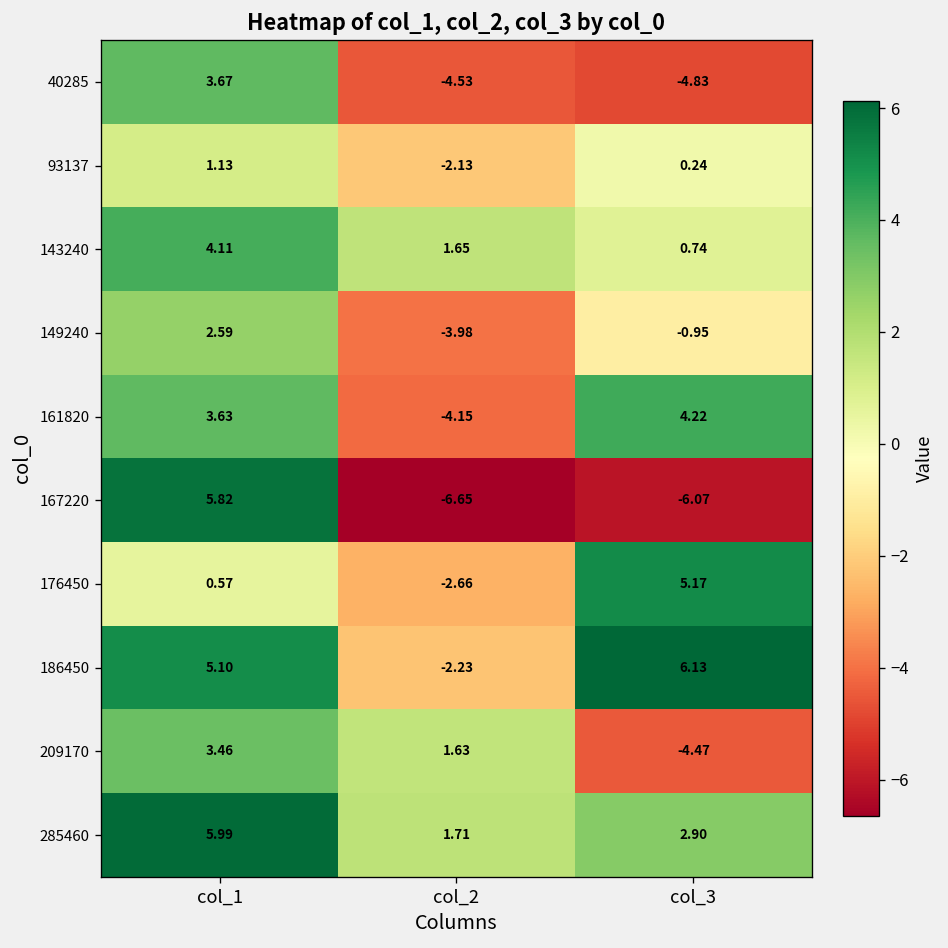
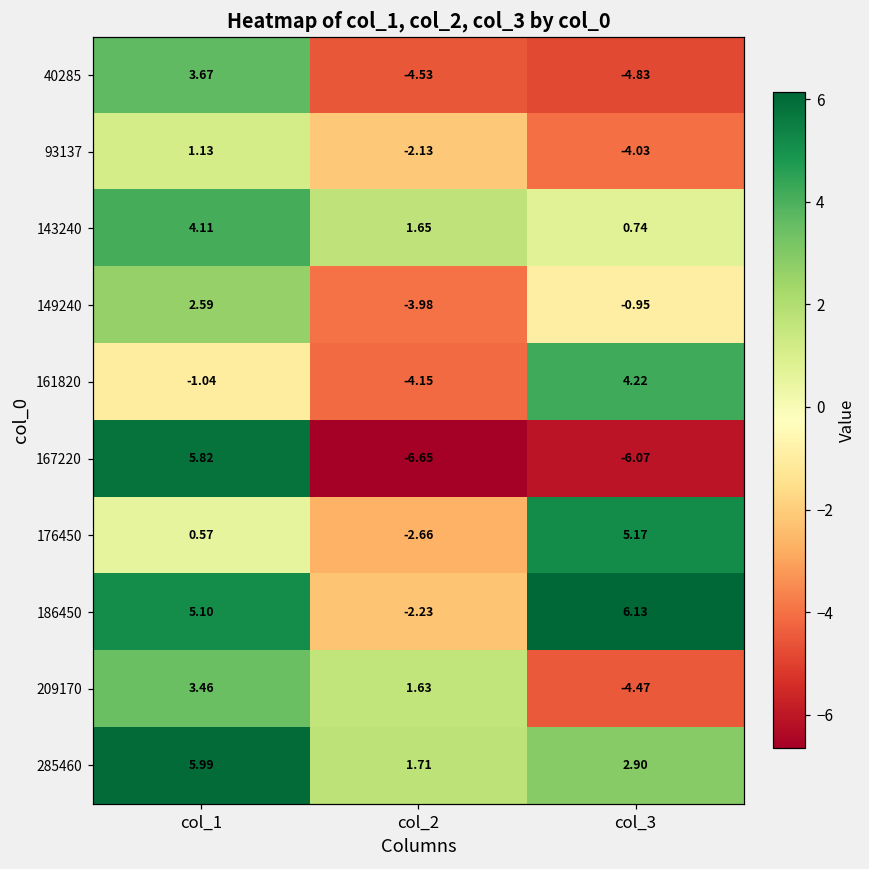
  {
    "40285": {
      "col_1": 3.67,
      "col_2": -4.53,
      "col_3": -4.83
    },
    "93137": {
      "col_1": 1.13,
      "col_2": -2.13,
-     "col_3": 0.24
+     "col_3": -4.03
    },
    "143240": {
      "col_1": 4.11,
      "col_2": 1.65,
      "col_3": 0.74
    },
    "149240": {
      "col_1": 2.59,
      "col_2": -3.98,
      "col_3": -0.95
    },
    "161820": {
-     "col_1": 3.63,
+     "col_1": -1.04,
      "col_2": -4.15,
      "col_3": 4.22
    },
    "167220": {
      "col_1": 5.82,
      "col_2": -6.65,
      "col_3": -6.07
    },
    "176450": {
      "col_1": 0.57,
      "col_2": -2.66,
      "col_3": 5.17
    },
    "186450": {
      "col_1": 5.10,
      "col_2": -2.23,
      "col_3": 6.13
    },
    "209170": {
      "col_1": 3.46,
      "col_2": 1.63,
      "col_3": -4.47
    },
    "285460": {
      "col_1": 5.99,
      "col_2": 1.71,
      "col_3": 2.90
    }
  }
